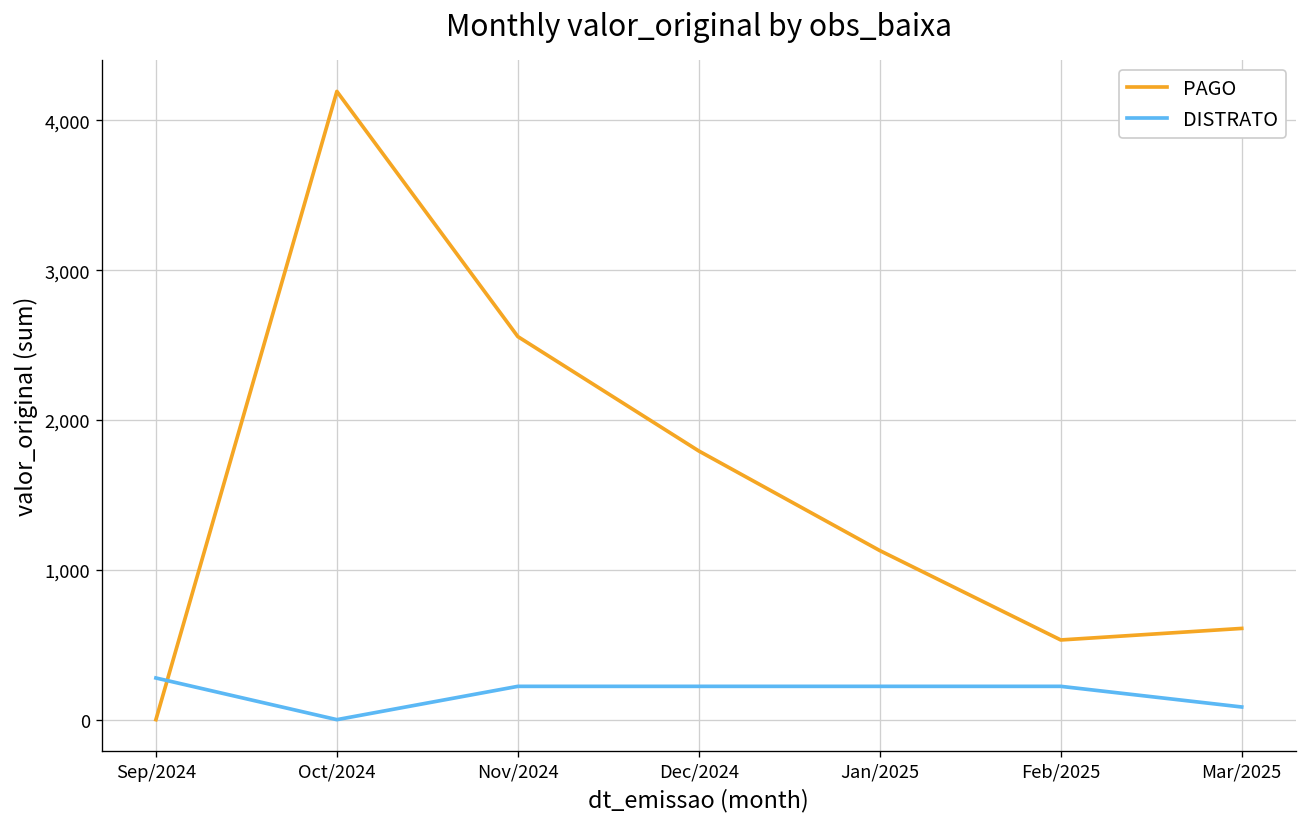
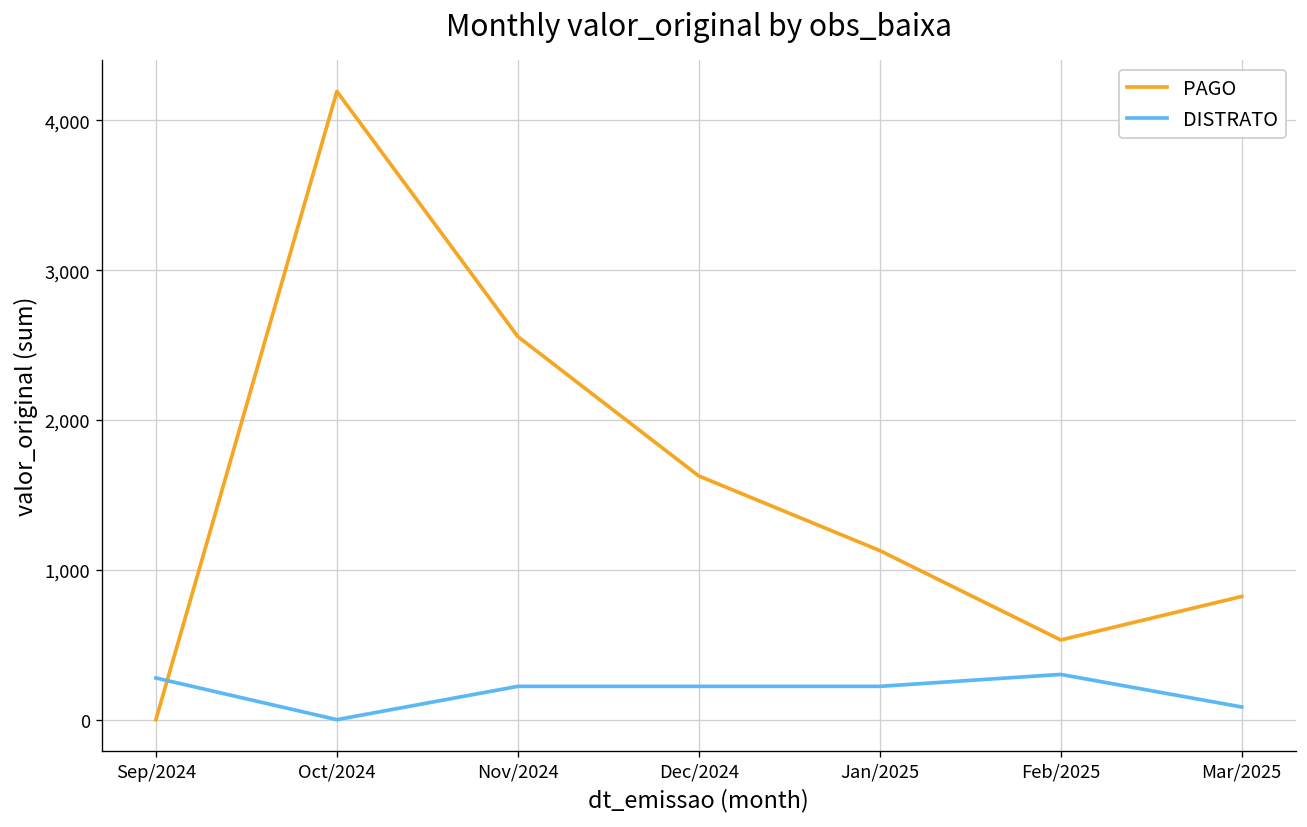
  {
    "PAGO": {
      "Sep/2024": "0",
      "Oct/2024": "4,190",
      "Nov/2024": "2,560",
-     "Dec/2024": "1,790",
+     "Dec/2024": "1,630",
      "Jan/2025": "1,130",
      "Feb/2025": "530",
-     "Mar/2025": "610"
+     "Mar/2025": "820"
    },
    "DISTRATO": {
      "Sep/2024": "280",
      "Oct/2024": "0",
      "Nov/2024": "220",
      "Dec/2024": "220",
      "Jan/2025": "220",
-     "Feb/2025": "220",
+     "Feb/2025": "300",
      "Mar/2025": "80"
    }
  }
